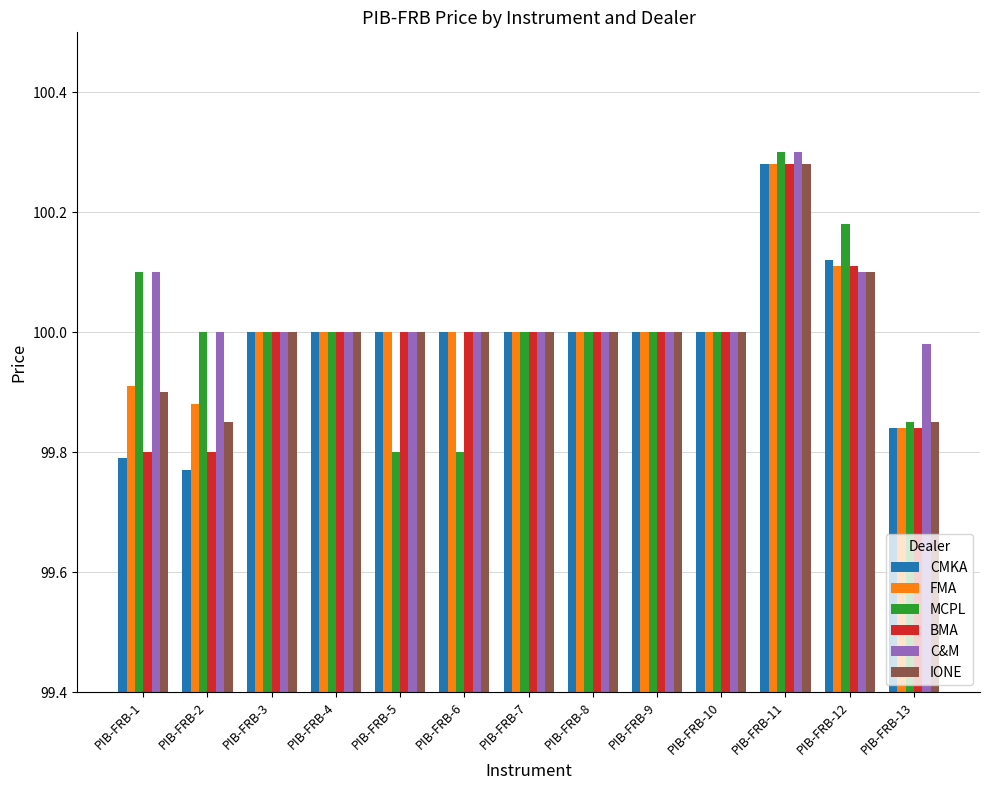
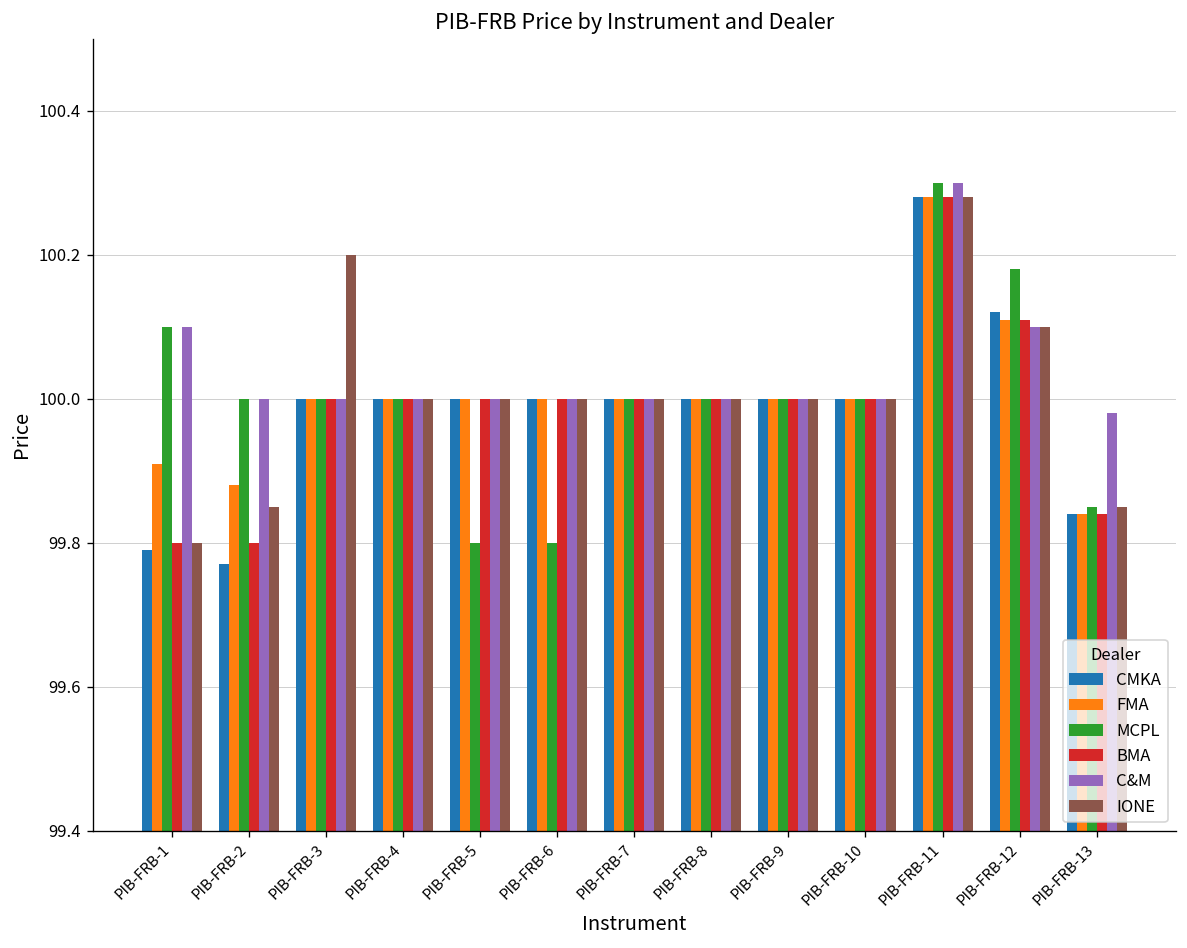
  {
    "CMKA": {
      "PIB-FRB-1": 99.79,
      "PIB-FRB-2": 99.77,
      "PIB-FRB-3": 100.0,
      "PIB-FRB-4": 100.0,
      "PIB-FRB-5": 100.0,
      "PIB-FRB-6": 100.0,
      "PIB-FRB-7": 100.0,
      "PIB-FRB-8": 100.0,
      "PIB-FRB-9": 100.0,
      "PIB-FRB-10": 100.0,
      "PIB-FRB-11": 100.28,
      "PIB-FRB-12": 100.12,
      "PIB-FRB-13": 99.84
    },
    "FMA": {
      "PIB-FRB-1": 99.91,
      "PIB-FRB-2": 99.88,
      "PIB-FRB-3": 100.0,
      "PIB-FRB-4": 100.0,
      "PIB-FRB-5": 100.0,
      "PIB-FRB-6": 100.0,
      "PIB-FRB-7": 100.0,
      "PIB-FRB-8": 100.0,
      "PIB-FRB-9": 100.0,
      "PIB-FRB-10": 100.0,
      "PIB-FRB-11": 100.28,
      "PIB-FRB-12": 100.11,
      "PIB-FRB-13": 99.84
    },
    "MCPL": {
      "PIB-FRB-1": 100.1,
      "PIB-FRB-2": 100.0,
      "PIB-FRB-3": 100.0,
      "PIB-FRB-4": 100.0,
      "PIB-FRB-5": 99.8,
      "PIB-FRB-6": 99.8,
      "PIB-FRB-7": 100.0,
      "PIB-FRB-8": 100.0,
      "PIB-FRB-9": 100.0,
      "PIB-FRB-10": 100.0,
      "PIB-FRB-11": 100.3,
      "PIB-FRB-12": 100.18,
      "PIB-FRB-13": 99.85
    },
    "BMA": {
      "PIB-FRB-1": 99.8,
      "PIB-FRB-2": 99.8,
      "PIB-FRB-3": 100.0,
      "PIB-FRB-4": 100.0,
      "PIB-FRB-5": 100.0,
      "PIB-FRB-6": 100.0,
      "PIB-FRB-7": 100.0,
      "PIB-FRB-8": 100.0,
      "PIB-FRB-9": 100.0,
      "PIB-FRB-10": 100.0,
      "PIB-FRB-11": 100.28,
      "PIB-FRB-12": 100.11,
      "PIB-FRB-13": 99.84
    },
    "C&M": {
      "PIB-FRB-1": 100.1,
      "PIB-FRB-2": 100.0,
      "PIB-FRB-3": 100.0,
      "PIB-FRB-4": 100.0,
      "PIB-FRB-5": 100.0,
      "PIB-FRB-6": 100.0,
      "PIB-FRB-7": 100.0,
      "PIB-FRB-8": 100.0,
      "PIB-FRB-9": 100.0,
      "PIB-FRB-10": 100.0,
      "PIB-FRB-11": 100.3,
      "PIB-FRB-12": 100.1,
      "PIB-FRB-13": 99.98
    },
    "IONE": {
-     "PIB-FRB-1": 99.9,
+     "PIB-FRB-1": 99.8,
      "PIB-FRB-2": 99.85,
-     "PIB-FRB-3": 100.0,
+     "PIB-FRB-3": 100.2,
      "PIB-FRB-4": 100.0,
      "PIB-FRB-5": 100.0,
      "PIB-FRB-6": 100.0,
      "PIB-FRB-7": 100.0,
      "PIB-FRB-8": 100.0,
      "PIB-FRB-9": 100.0,
      "PIB-FRB-10": 100.0,
      "PIB-FRB-11": 100.28,
      "PIB-FRB-12": 100.1,
      "PIB-FRB-13": 99.85
    }
  }
